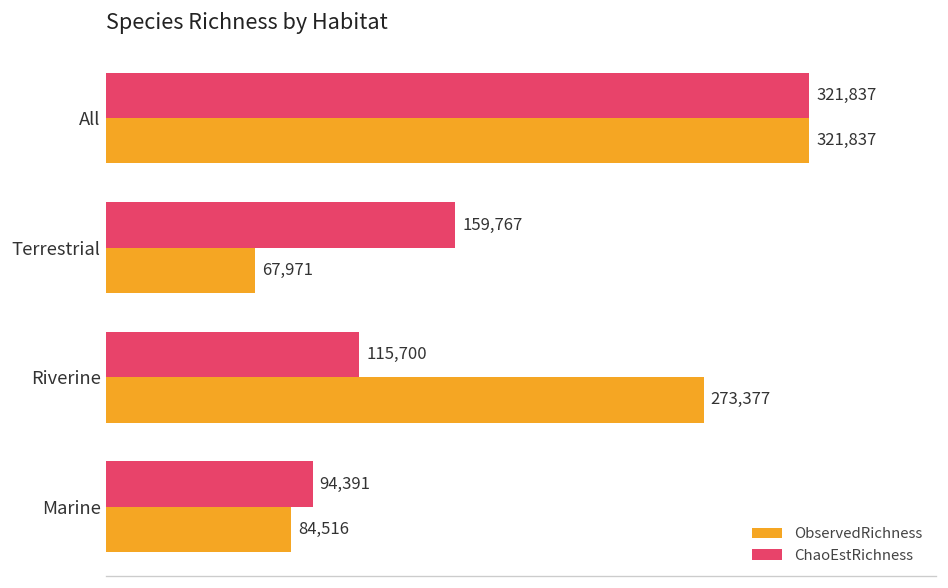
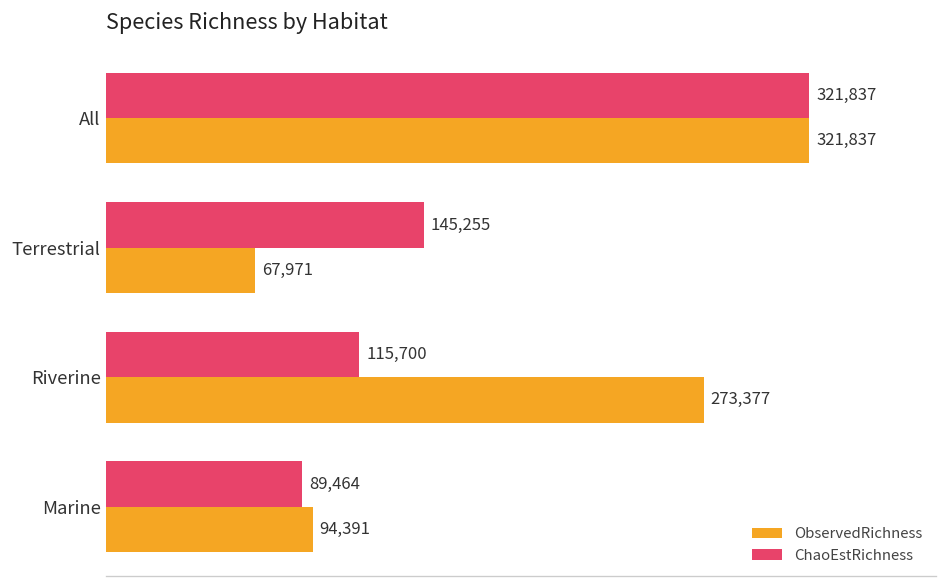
  {
    "ObservedRichness": {
      "All": "321,837",
      "Terrestrial": "67,971",
      "Riverine": "273,377",
-     "Marine": "84,516"
+     "Marine": "94,391"
    },
    "ChaoEstRichness": {
      "All": "321,837",
-     "Terrestrial": "159,767",
+     "Terrestrial": "145,255",
      "Riverine": "115,700",
-     "Marine": "94,391"
+     "Marine": "89,464"
    }
  }
